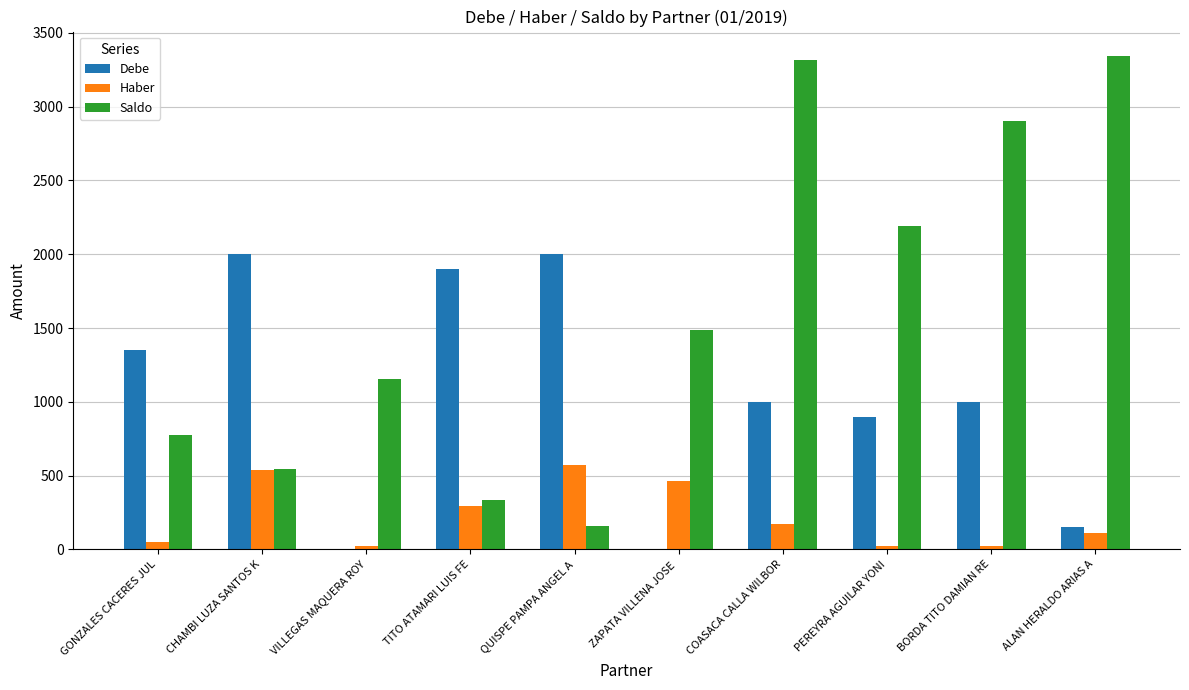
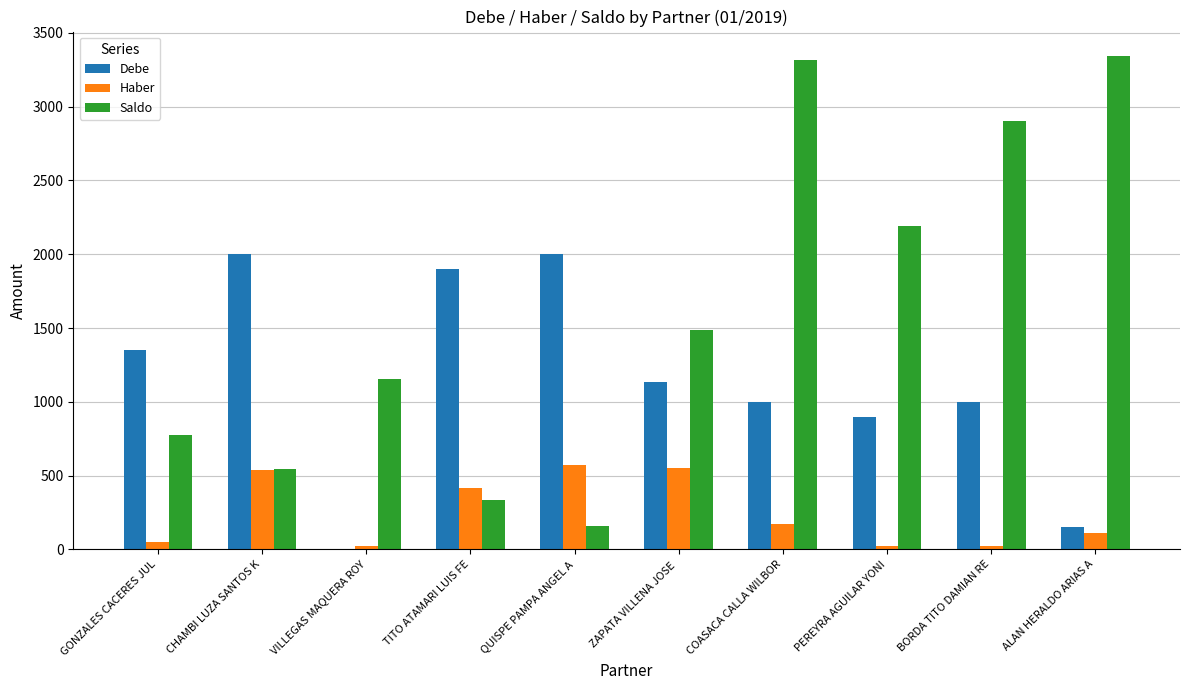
  {
    "Debe": {
      "GONZALES CACERES JUL": 1350,
      "CHAMBI LUZA SANTOS K": 2000,
      "VILLEGAS MAQUERA ROY": 0,
      "TITO ATAMARI LUIS FE": 1900,
      "QUISPE PAMPA ANGEL A": 2000,
-     "ZAPATA VILLENA JOSE": 0,
+     "ZAPATA VILLENA JOSE": 1140,
      "COASACA CALLA WILBOR": 1000,
      "PEREYRA AGUILAR YONI": 900,
      "BORDA TITO DAMIAN RE": 1000,
      "ALAN HERALDO ARIAS A": 150
    },
    "Haber": {
      "GONZALES CACERES JUL": 50,
      "CHAMBI LUZA SANTOS K": 540,
      "VILLEGAS MAQUERA ROY": 30,
-     "TITO ATAMARI LUIS FE": 300,
+     "TITO ATAMARI LUIS FE": 420,
      "QUISPE PAMPA ANGEL A": 570,
-     "ZAPATA VILLENA JOSE": 470,
+     "ZAPATA VILLENA JOSE": 550,
      "COASACA CALLA WILBOR": 170,
      "PEREYRA AGUILAR YONI": 20,
      "BORDA TITO DAMIAN RE": 20,
      "ALAN HERALDO ARIAS A": 110
    },
    "Saldo": {
      "GONZALES CACERES JUL": 770,
      "CHAMBI LUZA SANTOS K": 550,
      "VILLEGAS MAQUERA ROY": 1160,
      "TITO ATAMARI LUIS FE": 340,
      "QUISPE PAMPA ANGEL A": 160,
      "ZAPATA VILLENA JOSE": 1490,
      "COASACA CALLA WILBOR": 3320,
      "PEREYRA AGUILAR YONI": 2190,
      "BORDA TITO DAMIAN RE": 2900,
      "ALAN HERALDO ARIAS A": 3340
    }
  }
